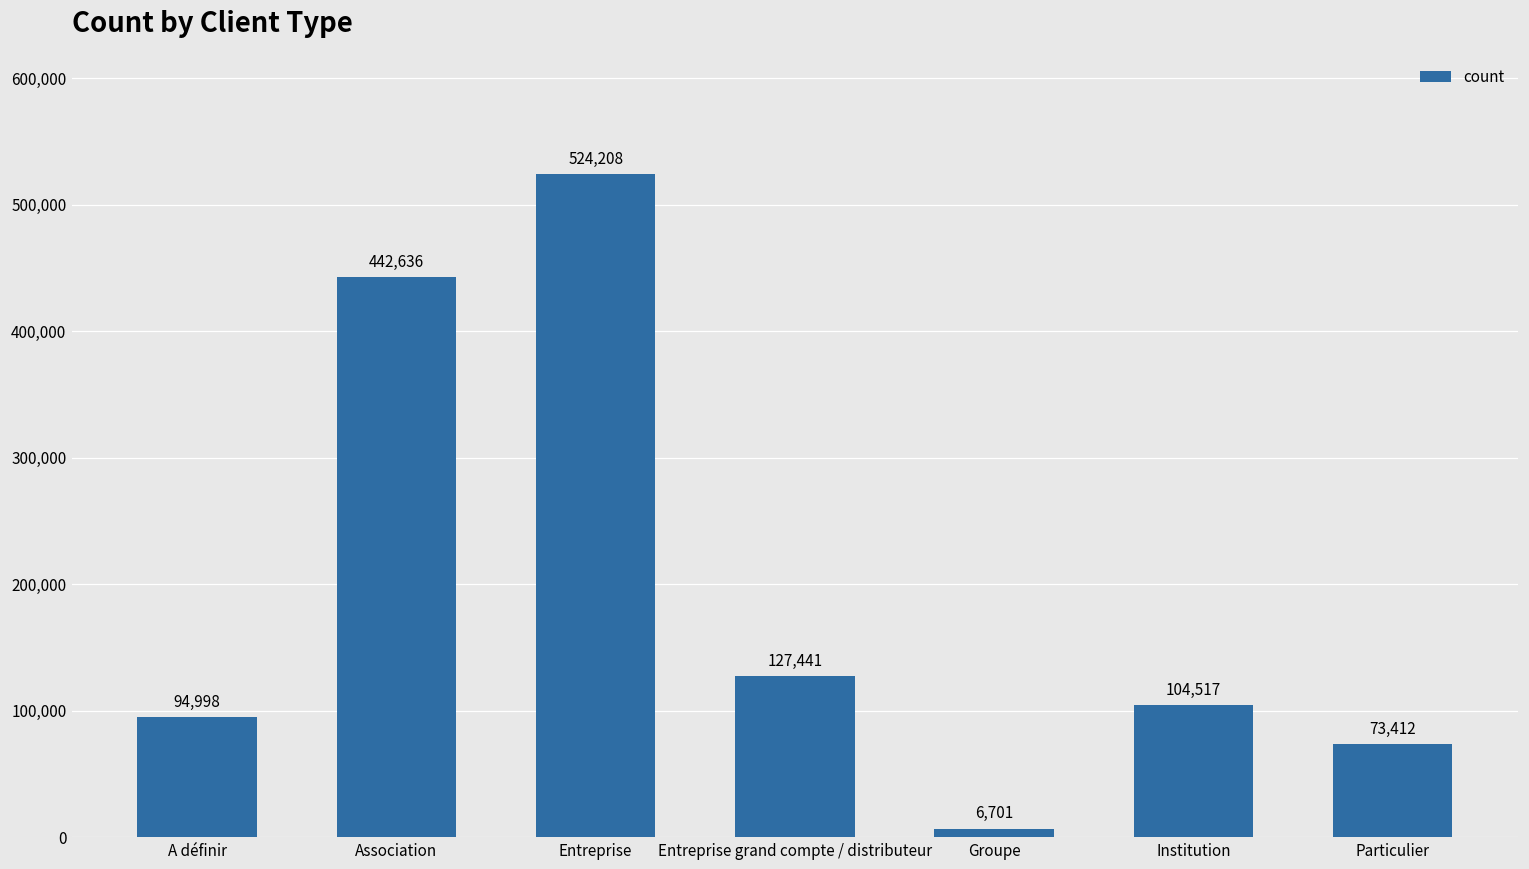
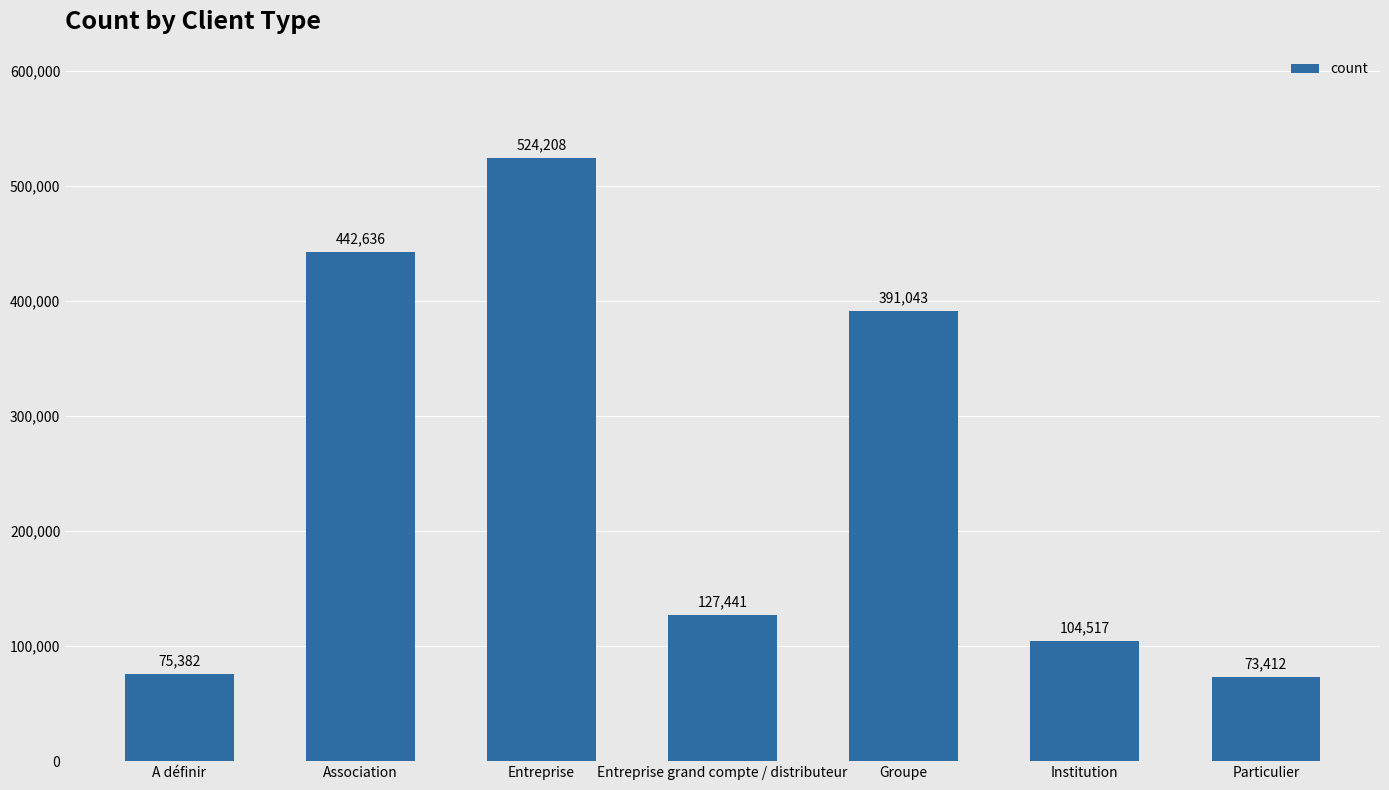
  {
-   "A définir": "94,998",
+   "A définir": "75,382",
    "Association": "442,636",
    "Entreprise": "524,208",
    "Entreprise grand compte / distributeur": "127,441",
-   "Groupe": "6,701",
+   "Groupe": "391,043",
    "Institution": "104,517",
    "Particulier": "73,412"
  }
